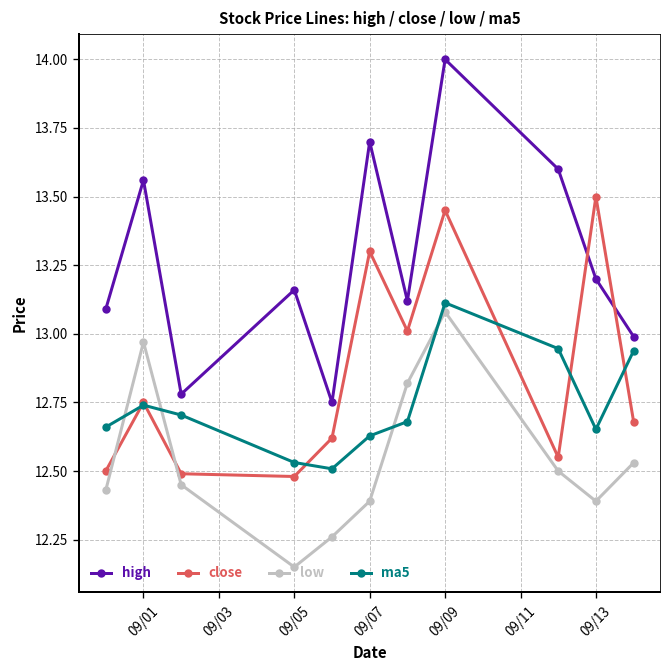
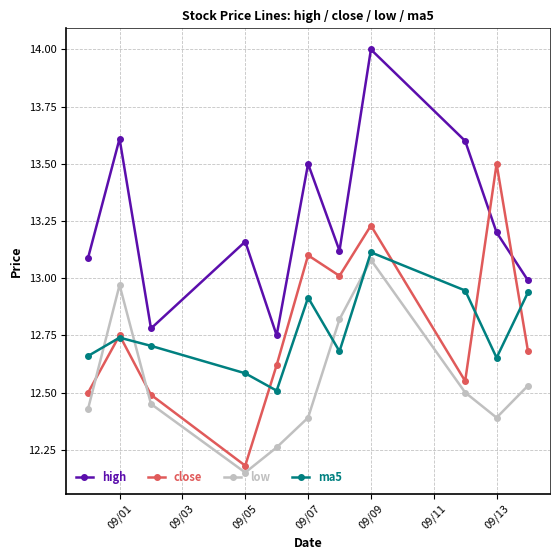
  {
    "high": {
-     "09/01": 13.56,
+     "09/01": 13.61,
      "09/05": 13.16,
-     "09/07": 13.7,
+     "09/07": 13.5,
      "09/09": 14.00,
      "09/13": 13.20
    },
    "close": {
-     "09/05": 12.48,
-     "09/07": 13.3,
-     "09/09": 13.45,
+     "09/05": 12.18,
+     "09/07": 13.1,
+     "09/09": 13.23,
      "09/13": 13.50
    },
    "low": {
      "09/01": 12.97,
      "09/05": 12.15,
      "09/07": 12.39,
      "09/09": 13.08,
      "09/13": 12.39
    },
    "ma5": {
-     "09/05": 12.53,
-     "09/07": 12.63,
+     "09/05": 12.58,
+     "09/07": 12.92,
      "09/09": 13.11,
      "09/13": 12.65
    }
  }
